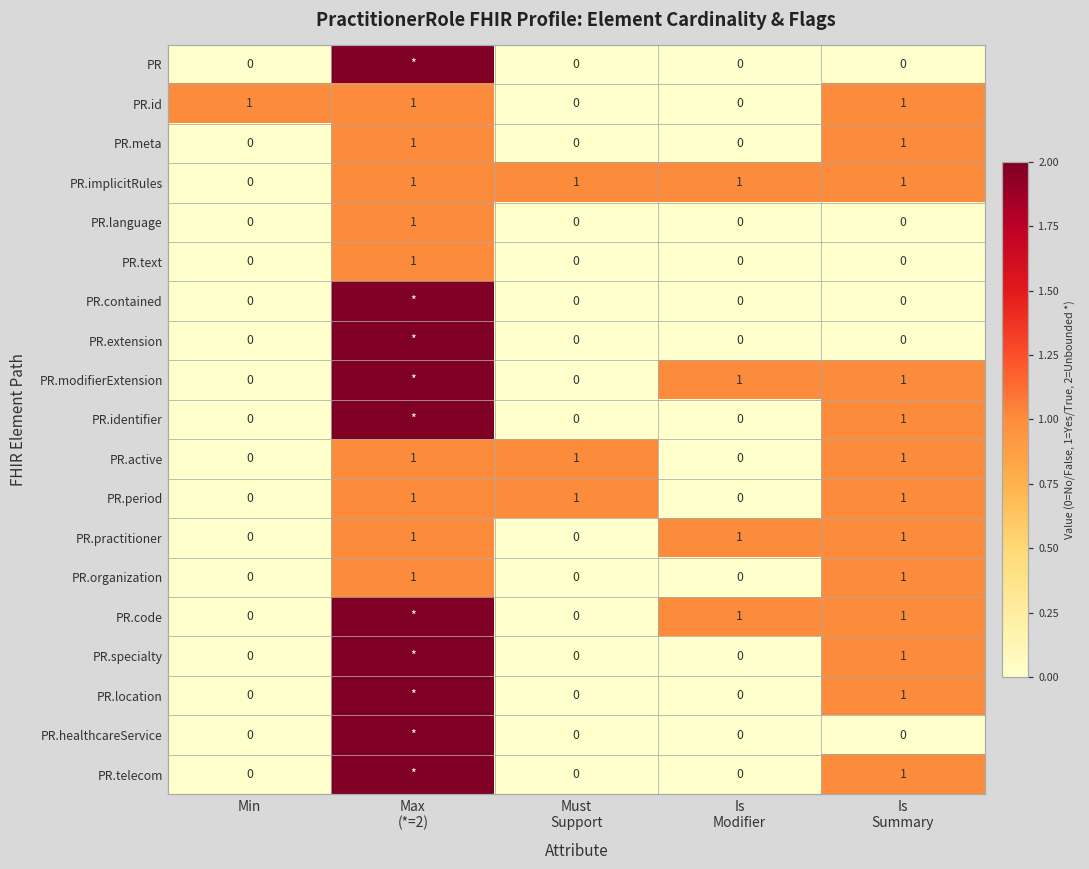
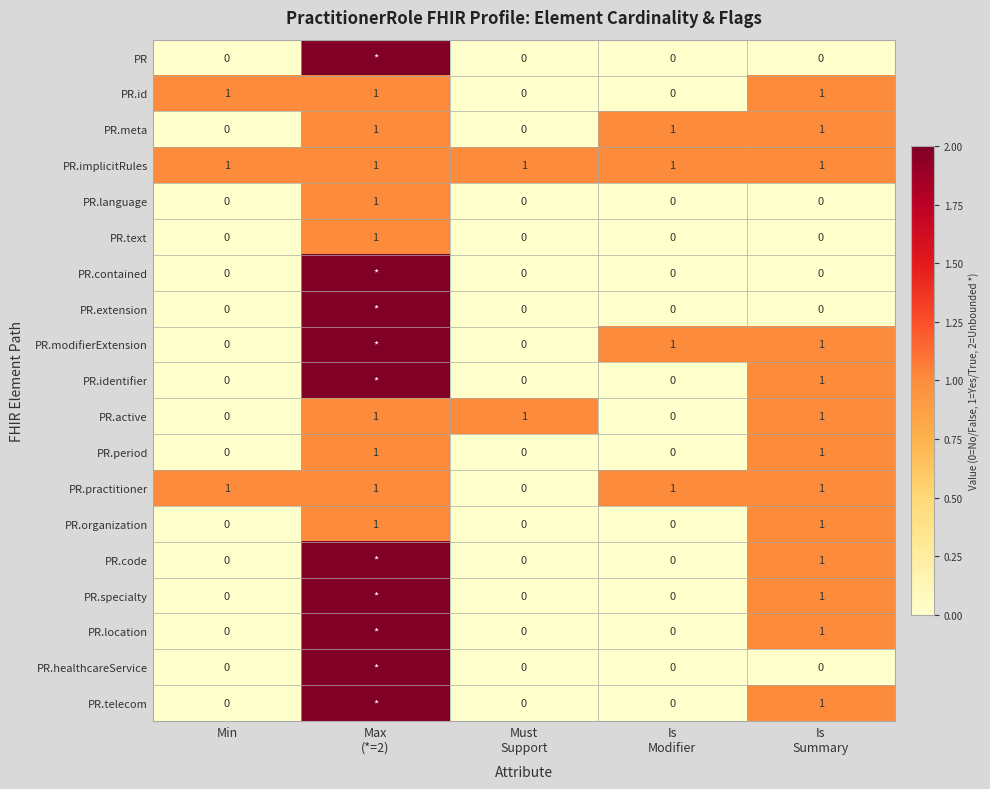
  {
    "PR": {
      "Min": 0,
      "Must Support": 0,
      "Is Modifier": 0,
      "Is Summary": 0
    },
    "PR.id": {
      "Min": 1,
      "Max (*=2)": 1,
      "Must Support": 0,
      "Is Modifier": 0,
      "Is Summary": 1
    },
    "PR.meta": {
      "Min": 0,
      "Max (*=2)": 1,
      "Must Support": 0,
-     "Is Modifier": 0,
+     "Is Modifier": 1,
      "Is Summary": 1
    },
    "PR.implicitRules": {
-     "Min": 0,
+     "Min": 1,
      "Max (*=2)": 1,
      "Must Support": 1,
      "Is Modifier": 1,
      "Is Summary": 1
    },
    "PR.language": {
      "Min": 0,
      "Max (*=2)": 1,
      "Must Support": 0,
      "Is Modifier": 0,
      "Is Summary": 0
    },
    "PR.text": {
      "Min": 0,
      "Max (*=2)": 1,
      "Must Support": 0,
      "Is Modifier": 0,
      "Is Summary": 0
    },
    "PR.contained": {
      "Min": 0,
      "Must Support": 0,
      "Is Modifier": 0,
      "Is Summary": 0
    },
    "PR.extension": {
      "Min": 0,
      "Must Support": 0,
      "Is Modifier": 0,
      "Is Summary": 0
    },
    "PR.modifierExtension": {
      "Min": 0,
      "Must Support": 0,
      "Is Modifier": 1,
      "Is Summary": 1
    },
    "PR.identifier": {
      "Min": 0,
      "Must Support": 0,
      "Is Modifier": 0,
      "Is Summary": 1
    },
    "PR.active": {
      "Min": 0,
      "Max (*=2)": 1,
      "Must Support": 1,
      "Is Modifier": 0,
      "Is Summary": 1
    },
    "PR.period": {
      "Min": 0,
      "Max (*=2)": 1,
-     "Must Support": 1,
+     "Must Support": 0,
      "Is Modifier": 0,
      "Is Summary": 1
    },
    "PR.practitioner": {
-     "Min": 0,
+     "Min": 1,
      "Max (*=2)": 1,
      "Must Support": 0,
      "Is Modifier": 1,
      "Is Summary": 1
    },
    "PR.organization": {
      "Min": 0,
      "Max (*=2)": 1,
      "Must Support": 0,
      "Is Modifier": 0,
      "Is Summary": 1
    },
    "PR.code": {
      "Min": 0,
      "Must Support": 0,
-     "Is Modifier": 1,
+     "Is Modifier": 0,
      "Is Summary": 1
    },
    "PR.specialty": {
      "Min": 0,
      "Must Support": 0,
      "Is Modifier": 0,
      "Is Summary": 1
    },
    "PR.location": {
      "Min": 0,
      "Must Support": 0,
      "Is Modifier": 0,
      "Is Summary": 1
    },
    "PR.healthcareService": {
      "Min": 0,
      "Must Support": 0,
      "Is Modifier": 0,
      "Is Summary": 0
    },
    "PR.telecom": {
      "Min": 0,
      "Must Support": 0,
      "Is Modifier": 0,
      "Is Summary": 1
    }
  }
